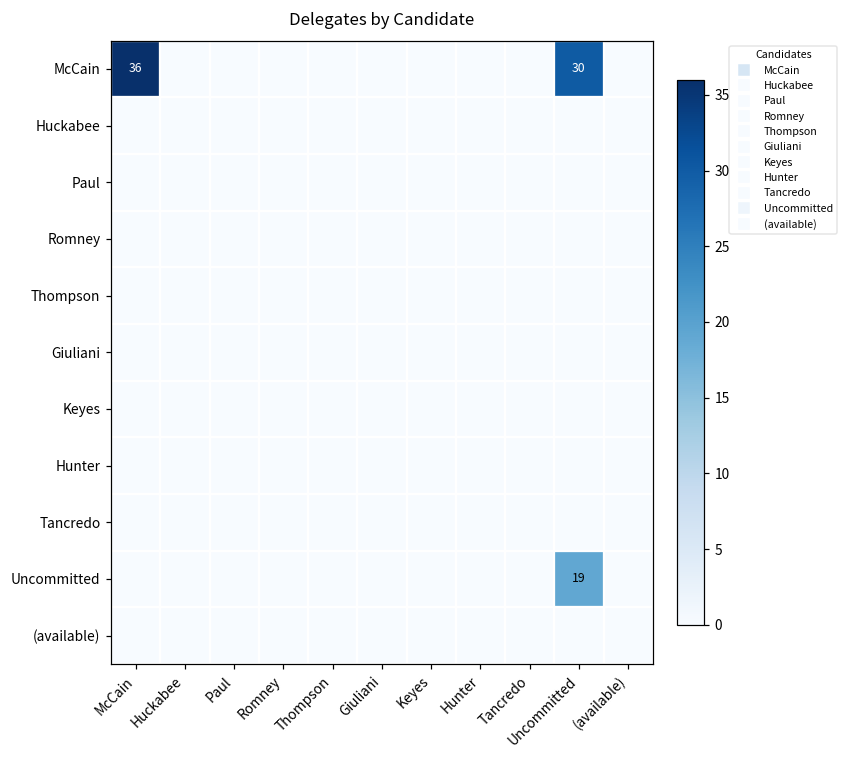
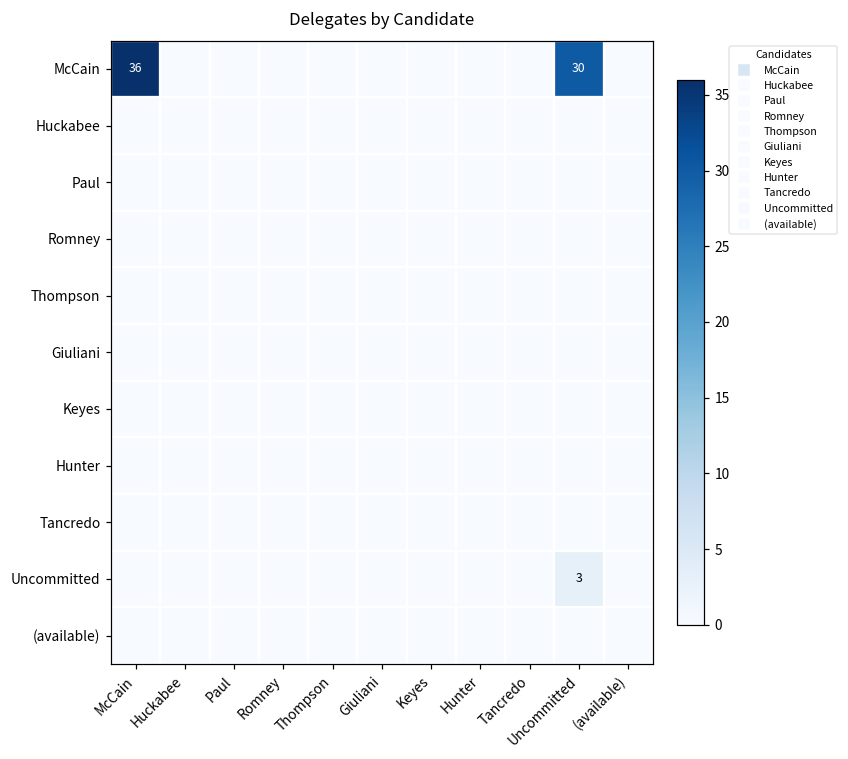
  {
    "McCain": {
      "McCain": 36,
      "Uncommitted": 30
    },
    "Uncommitted": {
-     "Uncommitted": 19
+     "Uncommitted": 3
    }
  }
